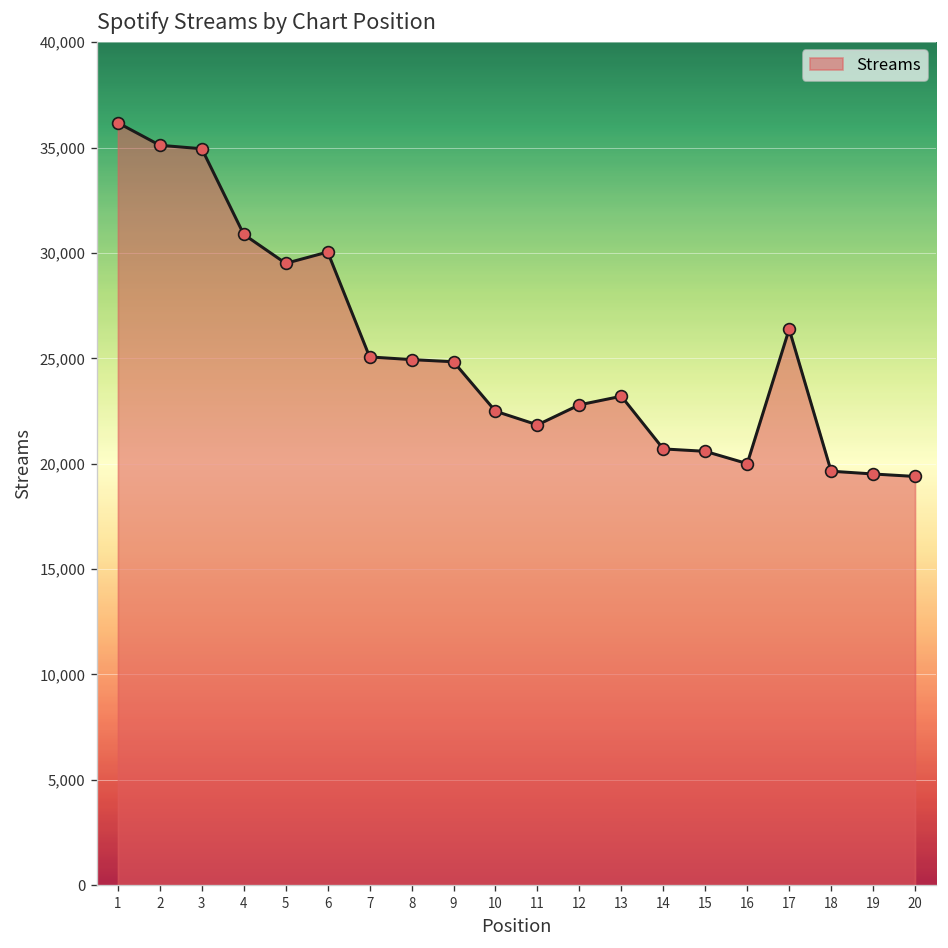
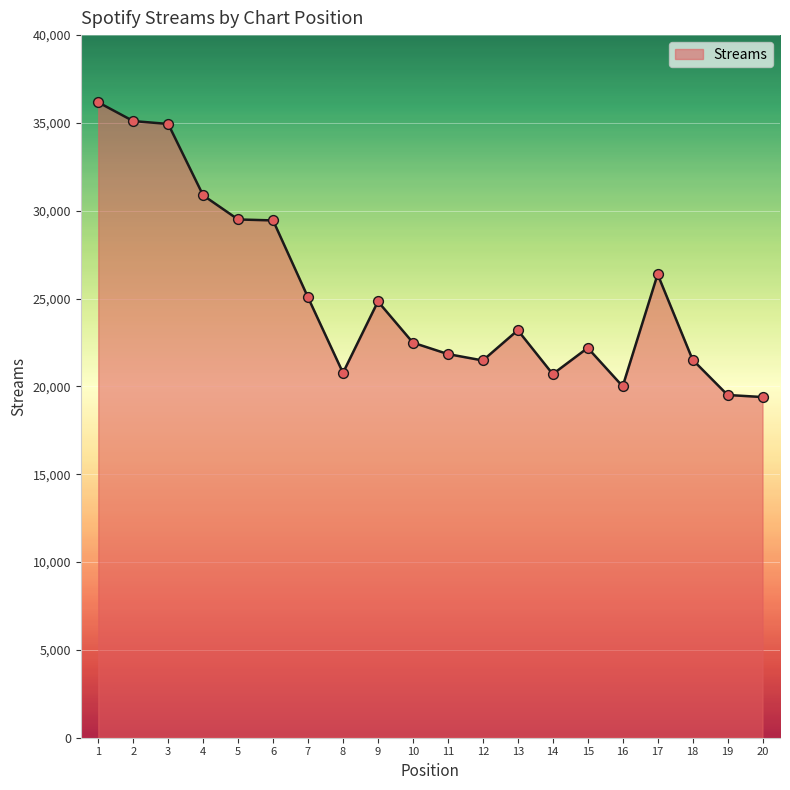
  {
    "1": "36,200",
    "2": "35,100",
    "3": "34,900",
    "4": "30,900",
    "5": "29,500",
-   "6": "30,000",
+   "6": "29,500",
    "7": "25,100",
-   "8": "24,900",
+   "8": "20,800",
    "9": "24,800",
    "10": "22,500",
    "11": "21,800",
-   "12": "22,800",
+   "12": "21,500",
    "13": "23,200",
    "14": "20,700",
-   "15": "20,600",
+   "15": "22,200",
    "16": "20,000",
    "17": "26,400",
-   "18": "19,600",
+   "18": "21,500",
    "19": "19,500",
    "20": "19,400"
  }
